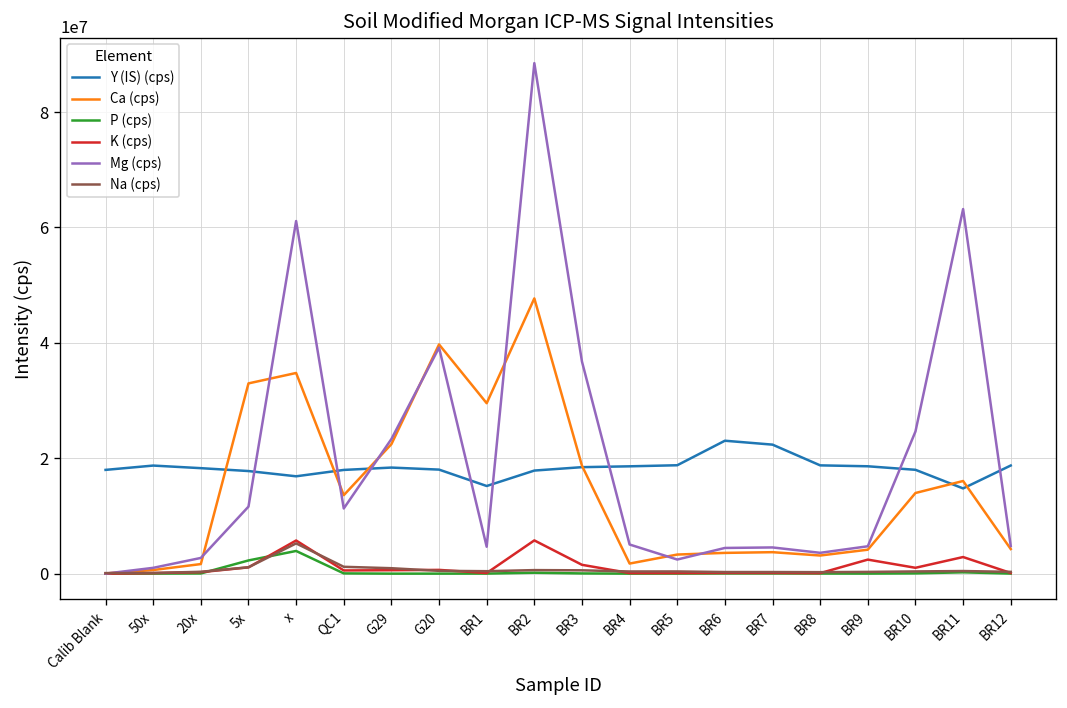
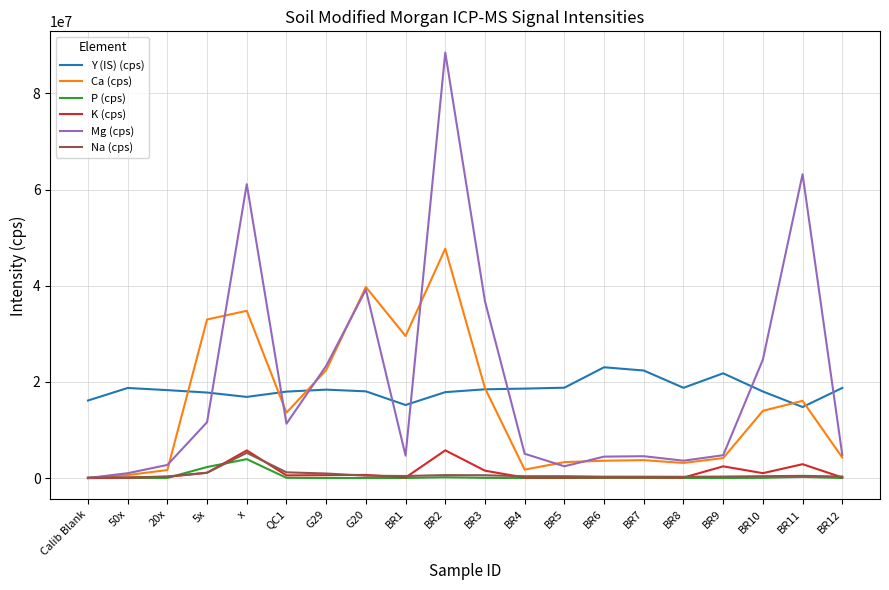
  {
    "Y (IS) (cps)": {
-     "Calib Blank": 18000000,
+     "Calib Blank": 16000000,
      "50x": 19000000,
      "20x": 18000000,
      "5x": 18000000,
      "x": 17000000,
      "QC1": 18000000,
      "G29": 18000000,
      "G20": 18000000,
      "BR1": 15000000,
      "BR2": 18000000,
      "BR4": 19000000,
      "BR5": 19000000,
      "BR6": 23000000,
      "BR7": 22000000,
      "BR8": 19000000,
-     "BR9": 19000000,
+     "BR9": 22000000,
      "BR10": 18000000,
      "BR11": 15000000,
      "BR12": 19000000
    },
    "Ca (cps)": {
      "20x": 2000000,
      "5x": 33000000,
      "x": 35000000,
      "QC1": 14000000,
      "G29": 22000000,
      "G20": 40000000,
      "BR1": 30000000,
      "BR2": 48000000,
      "BR4": 2000000,
      "BR5": 3000000,
      "BR6": 4000000,
      "BR7": 4000000,
      "BR9": 4000000,
      "BR10": 14000000,
      "BR11": 16000000
    },
    "P (cps)": {
      "5x": 2000000,
      "x": 4000000,
      "G29": 0,
      "BR3": 0
    },
    "K (cps)": {
      "BR2": 6000000,
      "BR3": 2000000,
      "BR9": 2000000,
      "BR10": 1000000,
      "BR11": 3000000
    },
    "Mg (cps)": {
      "20x": 3000000,
      "5x": 12000000,
      "x": 61000000,
      "QC1": 11000000,
      "G29": 23000000,
      "G20": 39000000,
      "BR1": 5000000,
      "BR2": 88000000,
      "BR3": 37000000,
      "BR4": 5000000,
      "BR5": 2000000,
      "BR6": 4000000,
      "BR7": 5000000,
      "BR9": 5000000,
      "BR10": 25000000,
      "BR11": 63000000
    },
    "Na (cps)": {
      "QC1": 1000000,
      "BR3": 1000000
    }
  }
